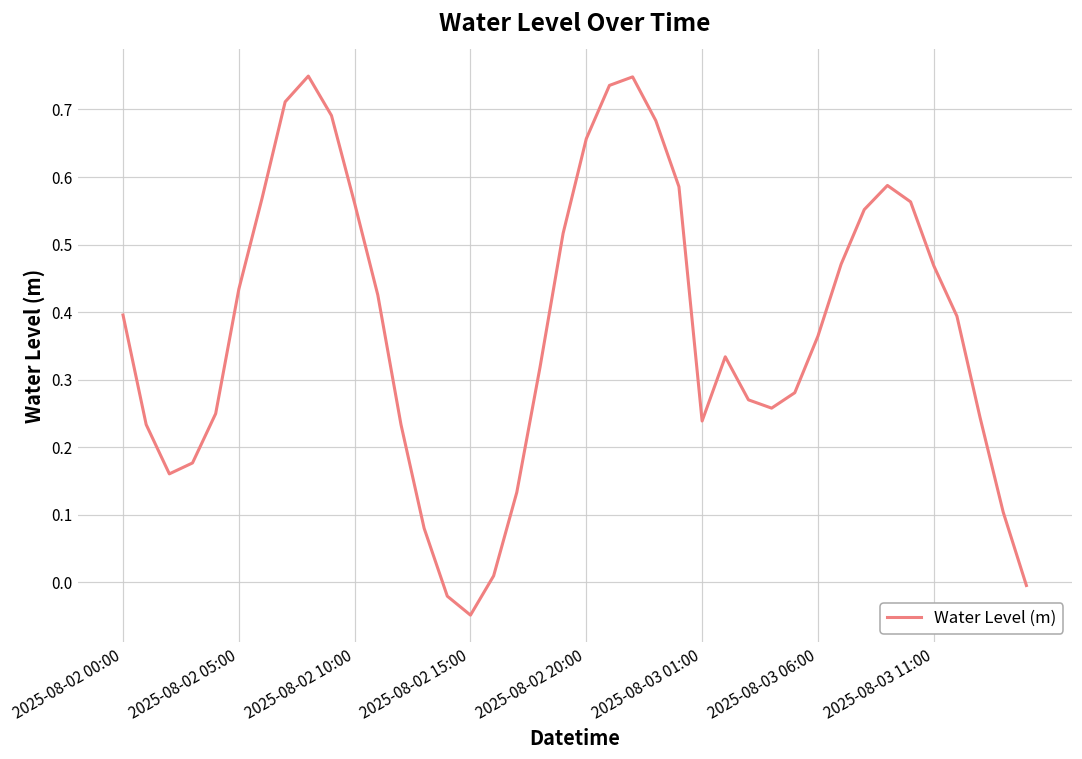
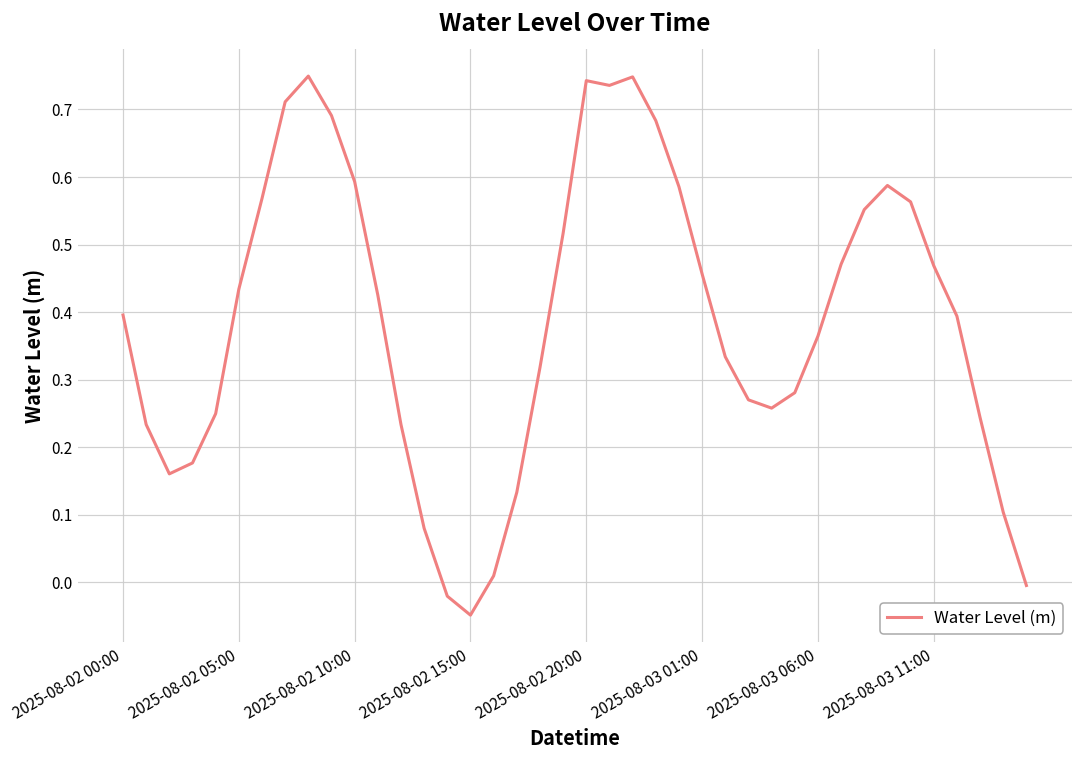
  {
    "2025-08-02 00:00": 0.40,
    "2025-08-02 05:00": 0.43,
-   "2025-08-02 10:00": 0.56,
+   "2025-08-02 10:00": 0.59,
    "2025-08-02 15:00": -0.05,
-   "2025-08-02 20:00": 0.66,
-   "2025-08-03 01:00": 0.24,
+   "2025-08-02 20:00": 0.74,
+   "2025-08-03 01:00": 0.46,
    "2025-08-03 06:00": 0.36,
    "2025-08-03 11:00": 0.47
  }
